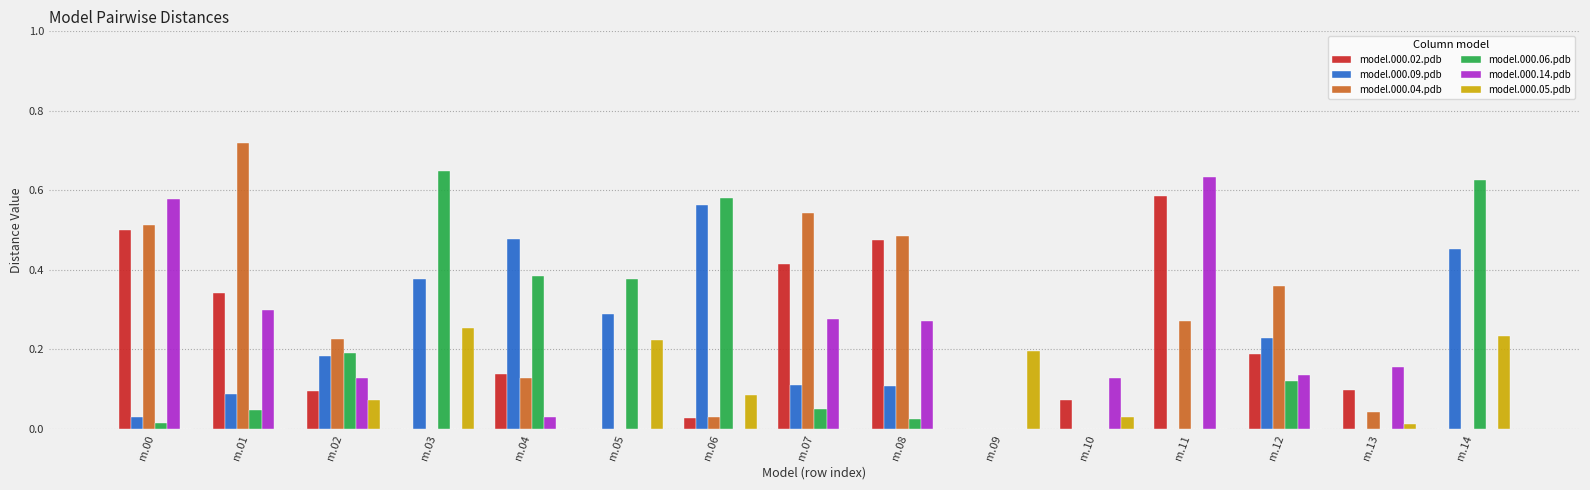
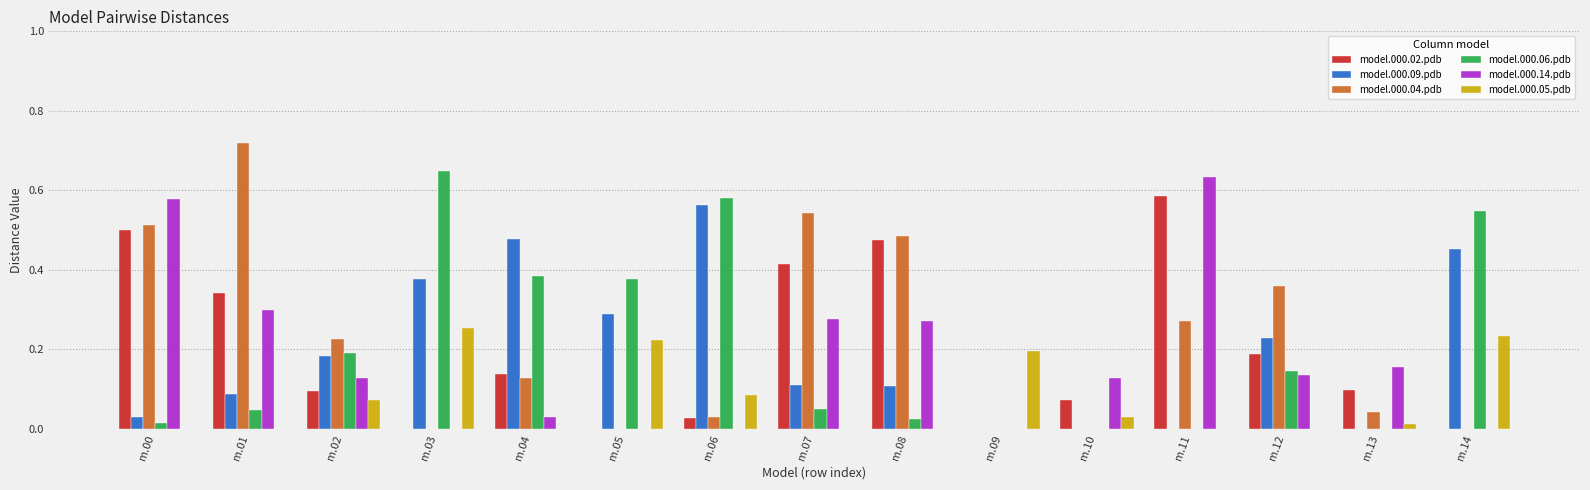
  {
    "model.000.02.pdb": {
      "m.00": 0.50,
      "m.01": 0.34,
      "m.02": 0.10,
      "m.03": 0.00,
      "m.04": 0.14,
      "m.05": 0.00,
      "m.06": 0.03,
      "m.07": 0.42,
      "m.08": 0.48,
      "m.09": 0.00,
      "m.10": 0.07,
      "m.11": 0.59,
      "m.12": 0.19,
      "m.13": 0.10,
      "m.14": 0.00
    },
    "model.000.09.pdb": {
      "m.00": 0.03,
      "m.01": 0.09,
      "m.02": 0.18,
      "m.03": 0.38,
      "m.04": 0.48,
      "m.05": 0.29,
      "m.06": 0.56,
      "m.07": 0.11,
      "m.08": 0.11,
      "m.09": 0.00,
      "m.10": 0.00,
      "m.11": 0.00,
      "m.12": 0.23,
      "m.13": 0.00,
      "m.14": 0.45
    },
    "model.000.04.pdb": {
      "m.00": 0.51,
      "m.01": 0.72,
      "m.02": 0.23,
      "m.03": 0.00,
      "m.04": 0.13,
      "m.05": 0.00,
      "m.06": 0.03,
      "m.07": 0.54,
      "m.08": 0.49,
      "m.09": 0.00,
      "m.10": 0.00,
      "m.11": 0.27,
      "m.12": 0.36,
      "m.13": 0.04,
      "m.14": 0.00
    },
    "model.000.06.pdb": {
      "m.00": 0.01,
      "m.01": 0.05,
      "m.02": 0.19,
      "m.03": 0.65,
      "m.04": 0.39,
      "m.05": 0.38,
      "m.06": 0.58,
      "m.07": 0.05,
      "m.08": 0.02,
      "m.09": 0.00,
      "m.10": 0.00,
      "m.11": 0.00,
-     "m.12": 0.12,
+     "m.12": 0.15,
      "m.13": 0.00,
-     "m.14": 0.63
+     "m.14": 0.55
    },
    "model.000.14.pdb": {
      "m.00": 0.58,
      "m.01": 0.30,
      "m.02": 0.13,
      "m.03": 0.00,
      "m.04": 0.03,
      "m.05": 0.00,
      "m.06": 0.00,
      "m.07": 0.28,
      "m.08": 0.27,
      "m.09": 0.00,
      "m.10": 0.13,
      "m.11": 0.63,
      "m.12": 0.14,
      "m.13": 0.16,
      "m.14": 0.00
    },
    "model.000.05.pdb": {
      "m.00": 0.00,
      "m.01": 0.00,
      "m.02": 0.07,
      "m.03": 0.26,
      "m.04": 0.00,
      "m.05": 0.22,
      "m.06": 0.09,
      "m.07": 0.00,
      "m.08": 0.00,
      "m.09": 0.20,
      "m.10": 0.03,
      "m.11": 0.00,
      "m.12": 0.00,
      "m.13": 0.01,
      "m.14": 0.24
    }
  }
